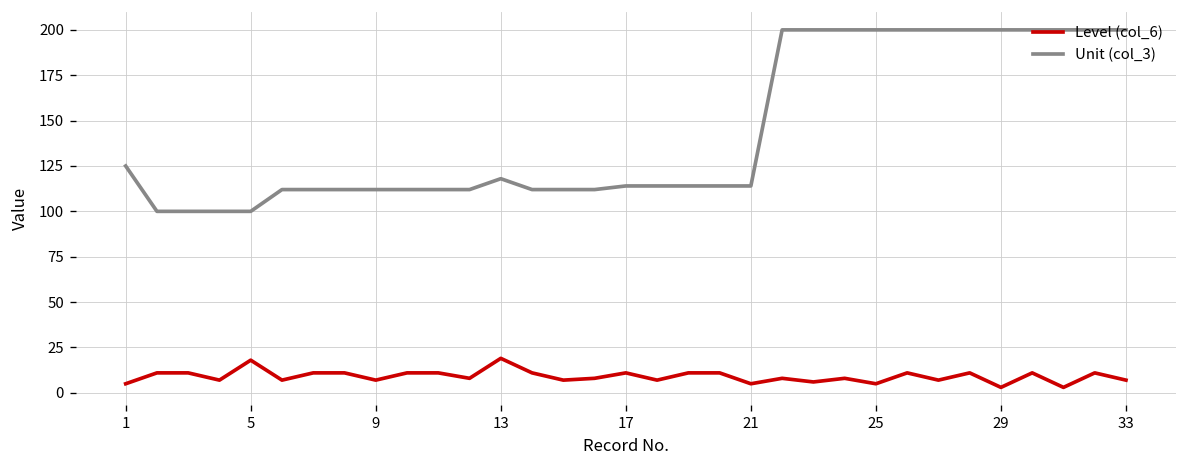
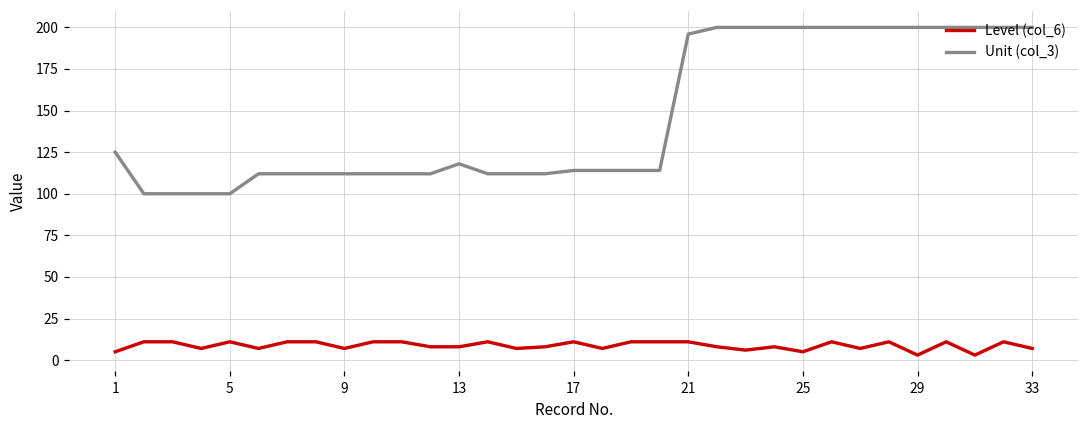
  {
    "Level (col_6)": {
      "1": 5,
-     "5": 18,
+     "5": 11,
      "9": 7,
-     "13": 19,
+     "13": 8,
      "17": 11,
-     "21": 5,
+     "21": 11,
      "25": 5,
      "29": 3,
      "33": 7
    },
    "Unit (col_3)": {
      "1": 125,
      "5": 100,
      "9": 112,
      "13": 118,
      "17": 114,
-     "21": 114,
+     "21": 196,
      "25": 200,
      "29": 200,
      "33": 200
    }
  }
